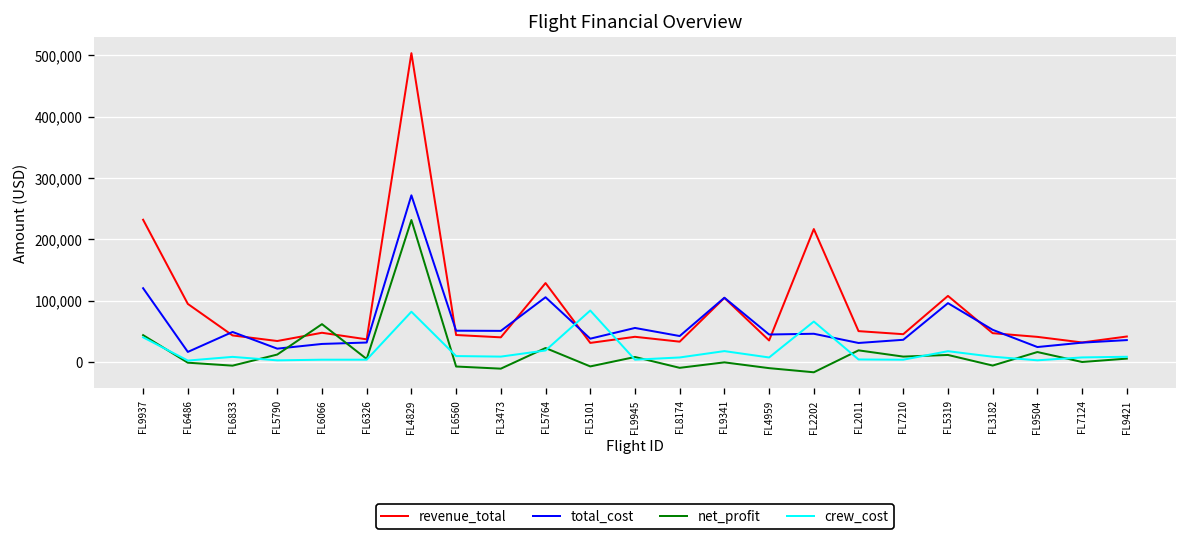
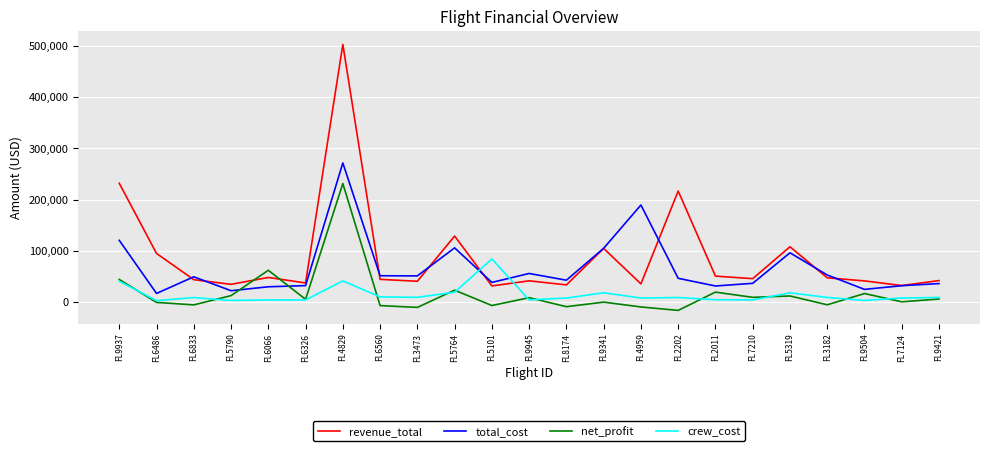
  {
    "revenue_total": {
      "FL9937": "230,000",
      "FL6486": "90,000",
      "FL6833": "40,000",
      "FL5790": "30,000",
      "FL6066": "50,000",
      "FL6326": "40,000",
      "FL4829": "500,000",
      "FL6560": "40,000",
      "FL3473": "40,000",
      "FL5764": "130,000",
      "FL5101": "30,000",
      "FL9945": "40,000",
      "FL8174": "30,000",
      "FL4959": "40,000",
      "FL2202": "220,000",
      "FL2011": "50,000",
      "FL7210": "50,000",
      "FL5319": "110,000",
      "FL3182": "50,000",
      "FL9504": "40,000",
      "FL9421": "40,000"
    },
    "total_cost": {
      "FL9937": "120,000",
      "FL6486": "20,000",
      "FL6833": "50,000",
      "FL5790": "20,000",
      "FL6066": "30,000",
      "FL6326": "30,000",
      "FL4829": "270,000",
      "FL6560": "50,000",
      "FL3473": "50,000",
      "FL5764": "110,000",
      "FL5101": "40,000",
      "FL9945": "60,000",
      "FL8174": "40,000",
-     "FL4959": "50,000",
+     "FL4959": "190,000",
      "FL2202": "50,000",
      "FL2011": "30,000",
      "FL7210": "40,000",
      "FL5319": "100,000",
      "FL3182": "50,000",
      "FL9504": "20,000",
      "FL9421": "40,000"
    },
    "net_profit": {
      "FL6833": "-10,000",
      "FL5790": "10,000",
      "FL6066": "60,000",
      "FL4829": "230,000",
      "FL6560": "-10,000",
      "FL3473": "-10,000",
      "FL5101": "-10,000",
      "FL8174": "-10,000",
      "FL9341": "0",
      "FL4959": "-10,000",
      "FL2202": "-20,000",
      "FL2011": "20,000",
      "FL7210": "10,000",
      "FL5319": "10,000",
      "FL3182": "-10,000",
      "FL9504": "20,000",
      "FL7124": "0"
    },
    "crew_cost": {
      "FL6833": "10,000",
      "FL5790": "0",
      "FL6066": "0",
-     "FL4829": "80,000",
+     "FL4829": "40,000",
      "FL6560": "10,000",
      "FL3473": "10,000",
      "FL5101": "80,000",
      "FL8174": "10,000",
      "FL9341": "20,000",
      "FL4959": "10,000",
-     "FL2202": "70,000",
+     "FL2202": "10,000",
      "FL2011": "0",
      "FL7210": "0",
      "FL5319": "20,000",
      "FL3182": "10,000",
      "FL9504": "0",
      "FL7124": "10,000"
    }
  }
